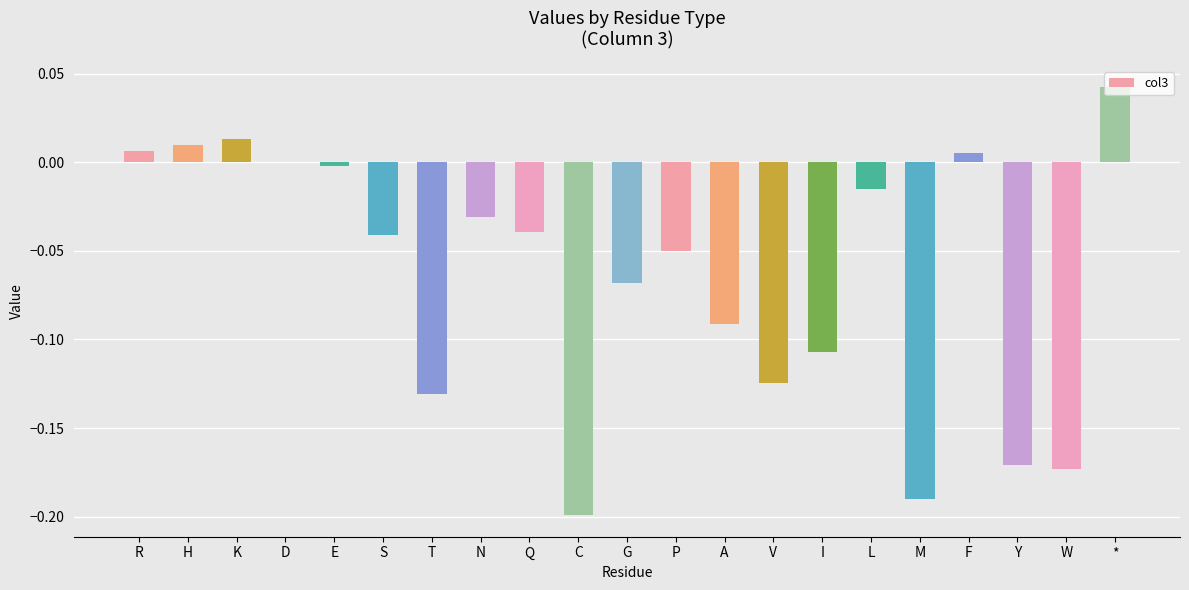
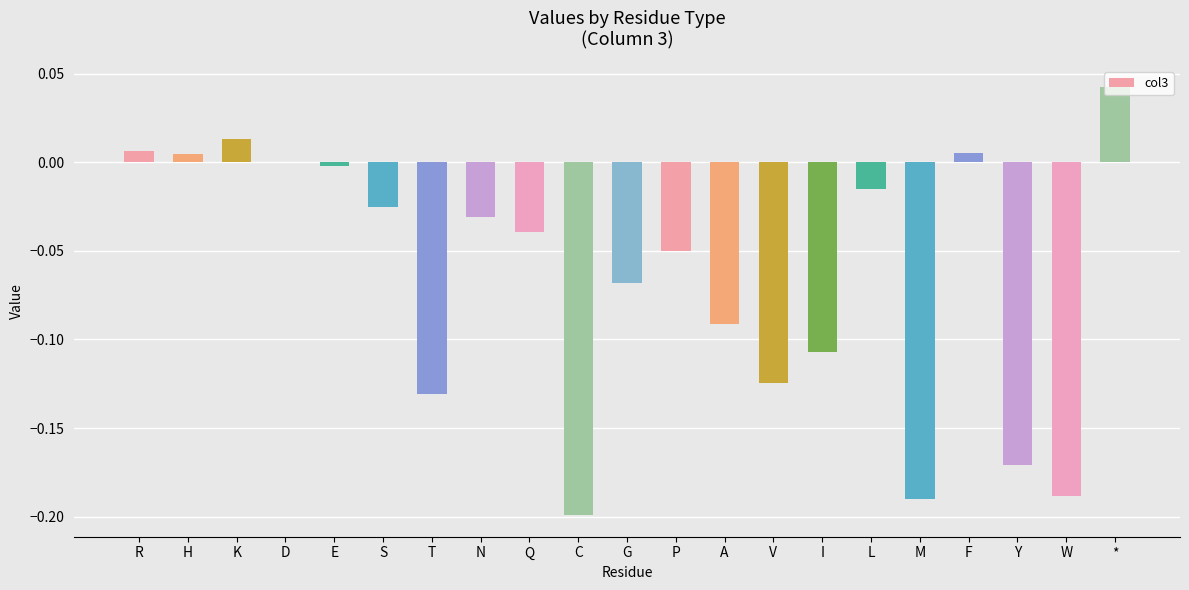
  {
    "R": 0.006,
-   "H": 0.010,
+   "H": 0.005,
    "K": 0.013,
    "D": 0.000,
    "E": -0.002,
-   "S": -0.041,
+   "S": -0.025,
    "T": -0.131,
    "N": -0.031,
    "Q": -0.039,
    "C": -0.199,
    "G": -0.068,
    "P": -0.050,
    "A": -0.091,
    "V": -0.124,
    "I": -0.107,
    "L": -0.015,
    "M": -0.190,
    "F": 0.005,
    "Y": -0.171,
-   "W": -0.173
+   "W": -0.189
  }
